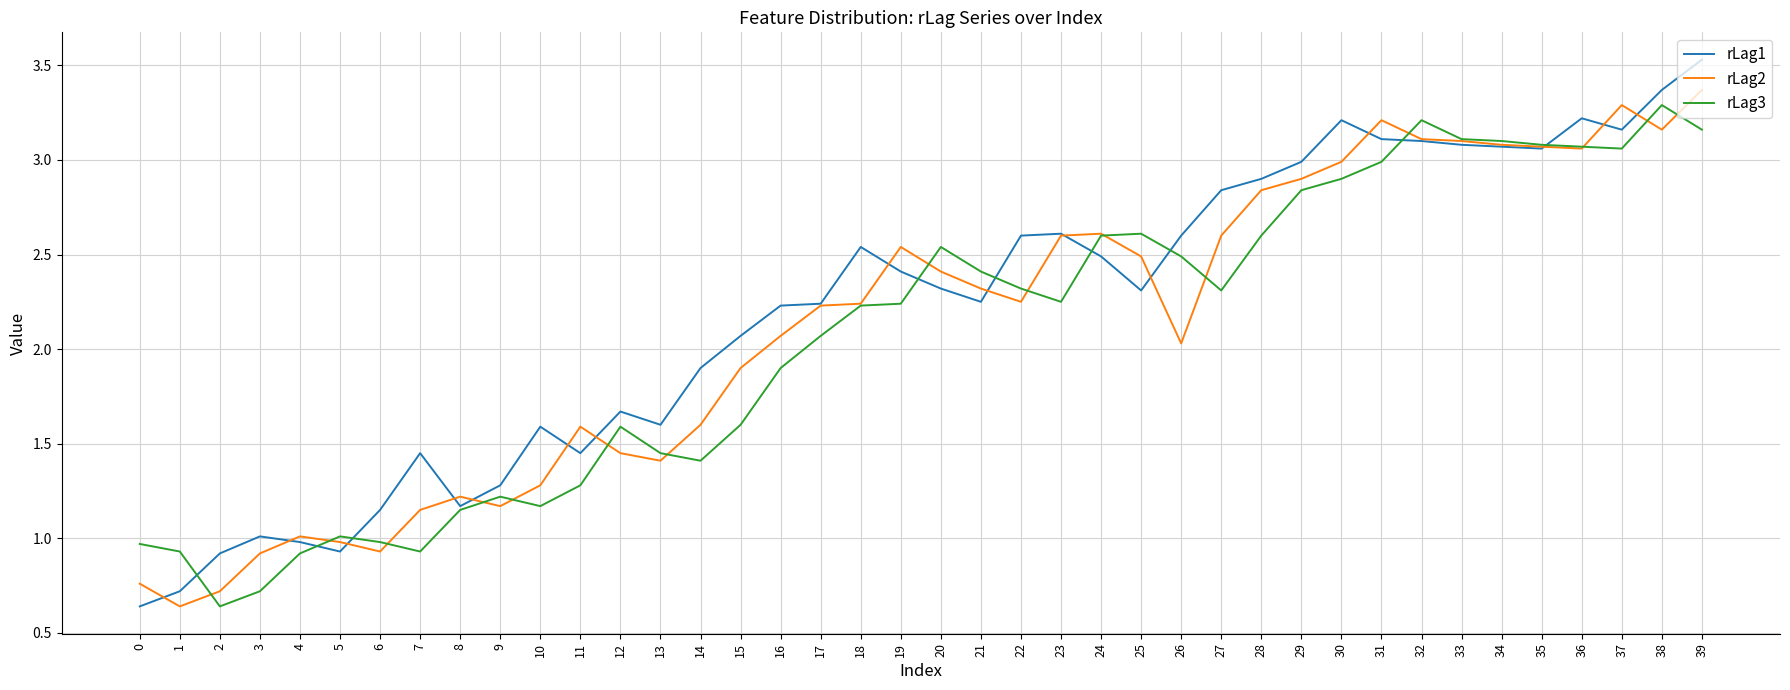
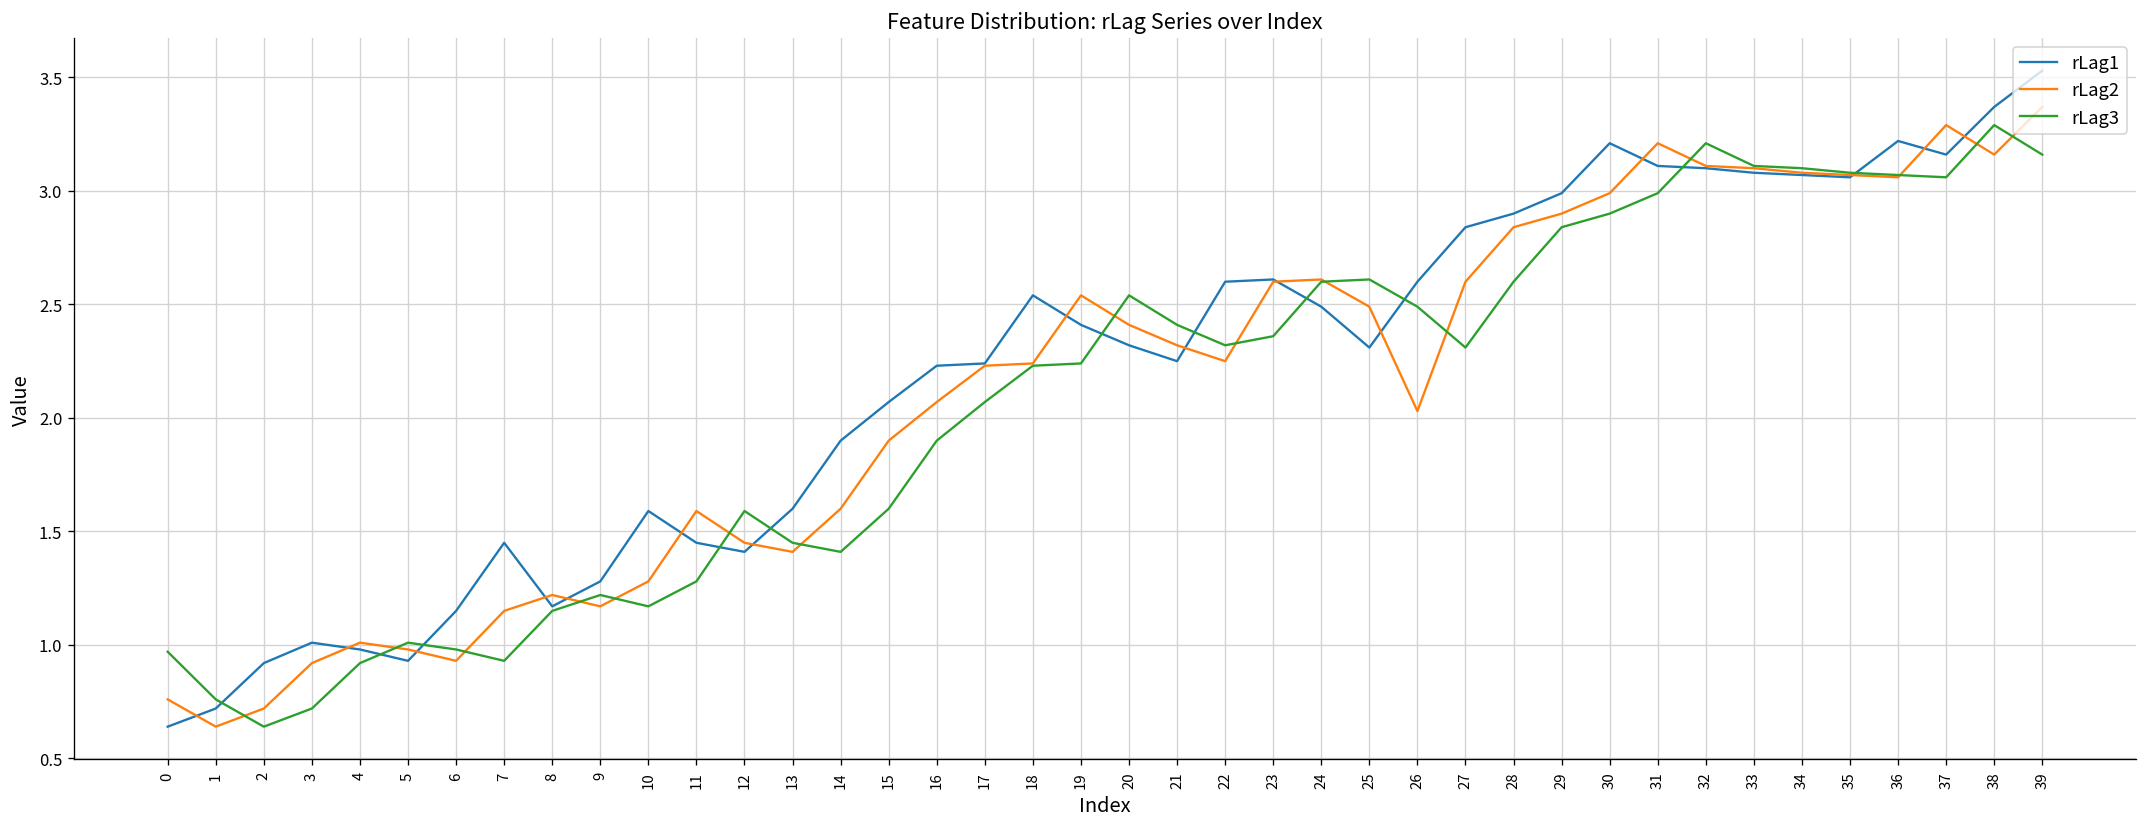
  {
    "rLag1": {
      "0": 0.64,
      "1": 0.72,
      "2": 0.92,
      "3": 1.01,
      "4": 0.98,
      "5": 0.93,
      "6": 1.15,
      "7": 1.45,
      "8": 1.17,
      "9": 1.28,
      "10": 1.59,
      "11": 1.45,
-     "12": 1.67,
+     "12": 1.41,
      "13": 1.60,
      "14": 1.90,
      "15": 2.07,
      "16": 2.23,
      "18": 2.54,
      "19": 2.41,
      "20": 2.32,
      "21": 2.25,
      "22": 2.60,
      "24": 2.49,
      "25": 2.31,
      "26": 2.60,
      "27": 2.84,
      "28": 2.90,
      "29": 2.99,
      "30": 3.21,
      "31": 3.11,
      "33": 3.08,
      "36": 3.22,
      "37": 3.16,
      "38": 3.37
    },
    "rLag2": {
      "0": 0.76,
      "1": 0.64,
      "2": 0.72,
      "3": 0.92,
      "4": 1.01,
      "5": 0.98,
      "6": 0.93,
      "7": 1.15,
      "8": 1.22,
      "9": 1.17,
      "10": 1.28,
      "11": 1.59,
      "12": 1.45,
      "13": 1.41,
      "14": 1.60,
      "15": 1.90,
      "16": 2.07,
      "19": 2.54,
      "20": 2.41,
      "21": 2.32,
      "22": 2.25,
      "25": 2.49,
      "26": 2.03,
      "27": 2.60,
      "28": 2.84,
      "29": 2.90,
      "30": 2.99,
      "31": 3.21,
      "37": 3.29,
      "38": 3.16
    },
    "rLag3": {
      "0": 0.97,
-     "1": 0.93,
+     "1": 0.76,
      "2": 0.64,
      "3": 0.72,
      "4": 0.92,
      "5": 1.01,
      "6": 0.98,
      "7": 0.93,
      "8": 1.15,
      "9": 1.22,
      "10": 1.17,
      "11": 1.28,
      "12": 1.59,
      "13": 1.45,
      "14": 1.41,
      "15": 1.60,
      "16": 1.90,
      "17": 2.07,
      "19": 2.24,
      "20": 2.54,
      "21": 2.41,
      "22": 2.32,
-     "23": 2.25,
+     "23": 2.36,
      "25": 2.61,
      "26": 2.49,
      "27": 2.31,
      "28": 2.60,
      "29": 2.84,
      "30": 2.90,
      "31": 2.99,
      "32": 3.21,
      "34": 3.10,
      "37": 3.06,
      "38": 3.29,
      "39": 3.16
    }
  }
